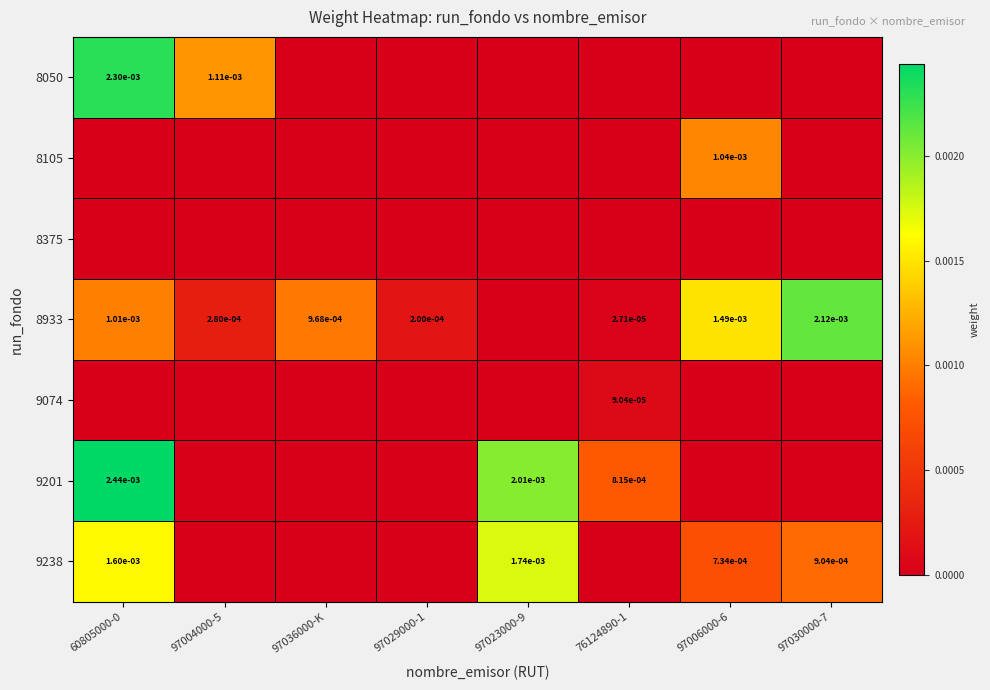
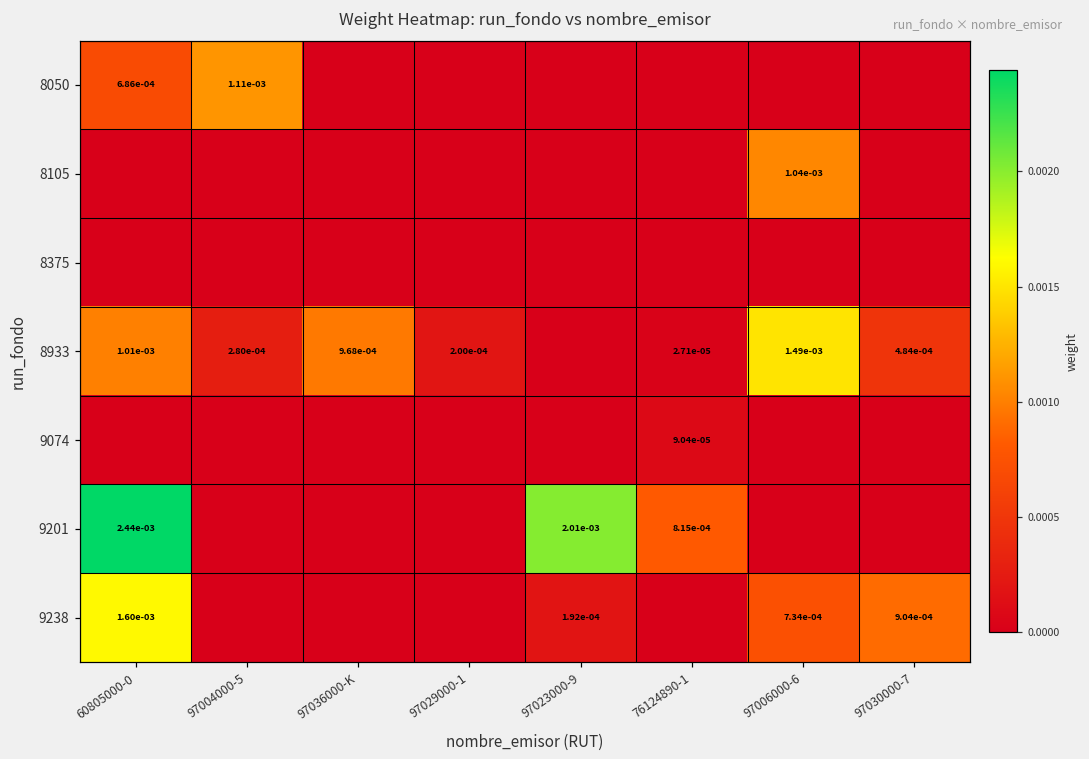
  {
    "8050": {
-     "60805000-0": "2.30e-03",
+     "60805000-0": "6.86e-04",
      "97004000-5": "1.11e-03"
    },
    "8105": {
      "97006000-6": "1.04e-03"
    },
    "8933": {
      "60805000-0": "1.01e-03",
      "97004000-5": "2.80e-04",
      "97036000-K": "9.68e-04",
      "97029000-1": "2.00e-04",
      "76124890-1": "2.71e-05",
      "97006000-6": "1.49e-03",
-     "97030000-7": "2.12e-03"
+     "97030000-7": "4.84e-04"
    },
    "9074": {
      "76124890-1": "9.04e-05"
    },
    "9201": {
      "60805000-0": "2.44e-03",
      "97023000-9": "2.01e-03",
      "76124890-1": "8.15e-04"
    },
    "9238": {
      "60805000-0": "1.60e-03",
-     "97023000-9": "1.74e-03",
+     "97023000-9": "1.92e-04",
      "97006000-6": "7.34e-04",
      "97030000-7": "9.04e-04"
    }
  }
